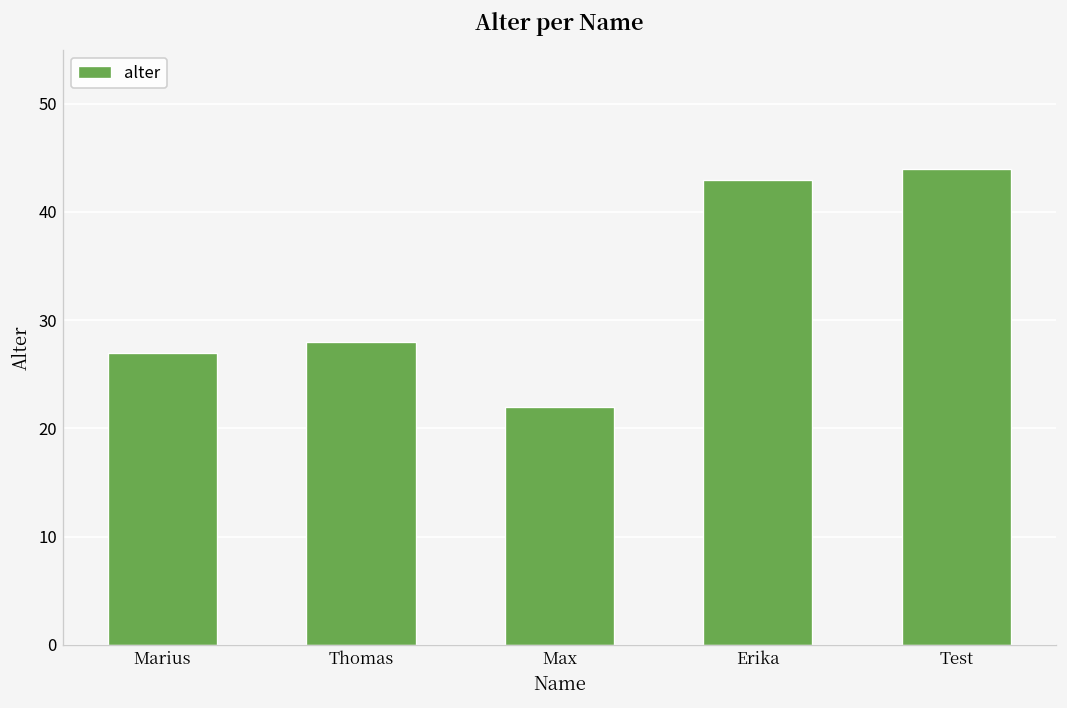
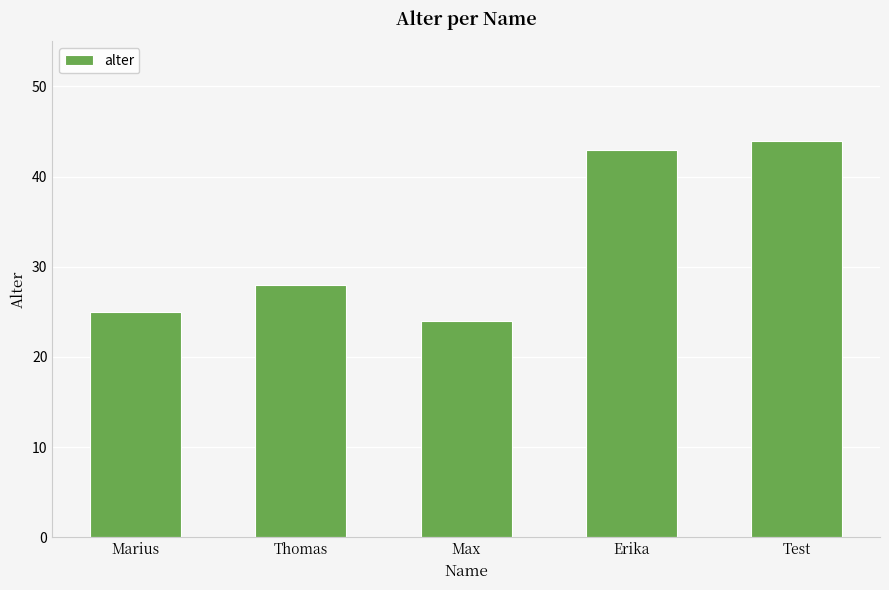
  {
-   "Marius": 27,
+   "Marius": 25,
    "Thomas": 28,
-   "Max": 22,
+   "Max": 24,
    "Erika": 43,
    "Test": 44
  }
